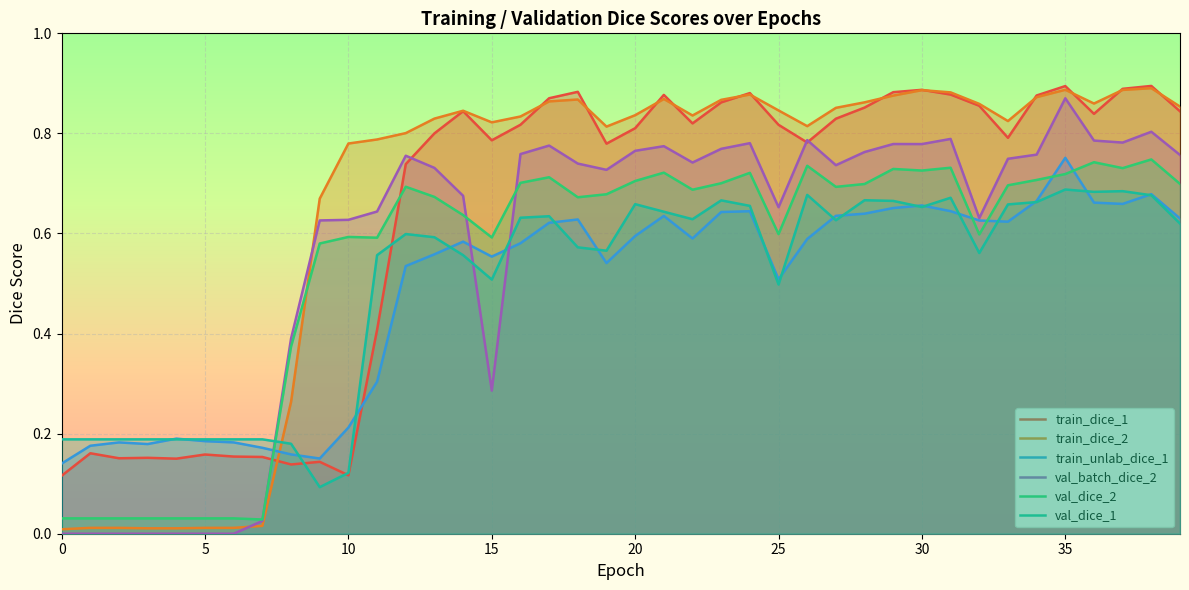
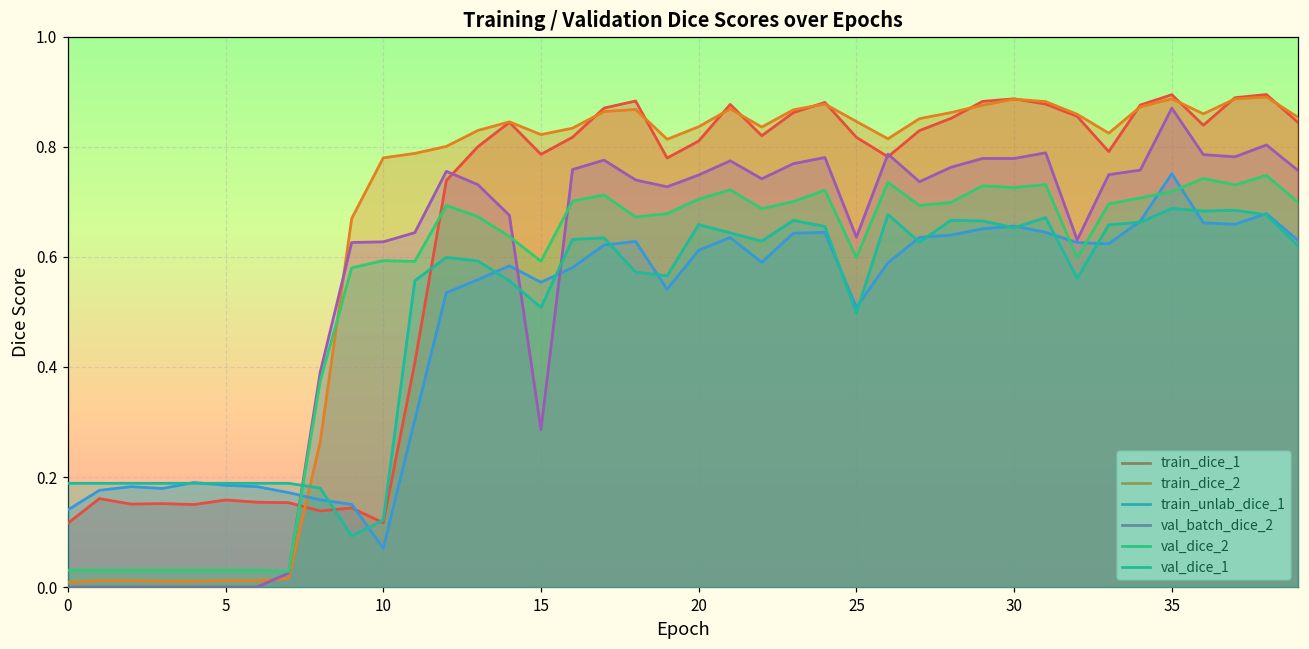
  {
    "train_unlab_dice_1": {
      "0": 0.14,
-     "10": 0.21,
+     "10": 0.07,
      "15": 0.55,
-     "20": 0.60,
+     "20": 0.61,
      "25": 0.51,
      "35": 0.75
    },
    "val_batch_dice_2": {
      "0": 0.00,
      "5": 0.00,
      "10": 0.63,
      "15": 0.29,
-     "20": 0.77,
-     "25": 0.65,
+     "20": 0.75,
+     "25": 0.64,
      "30": 0.78,
      "35": 0.87
    }
  }
